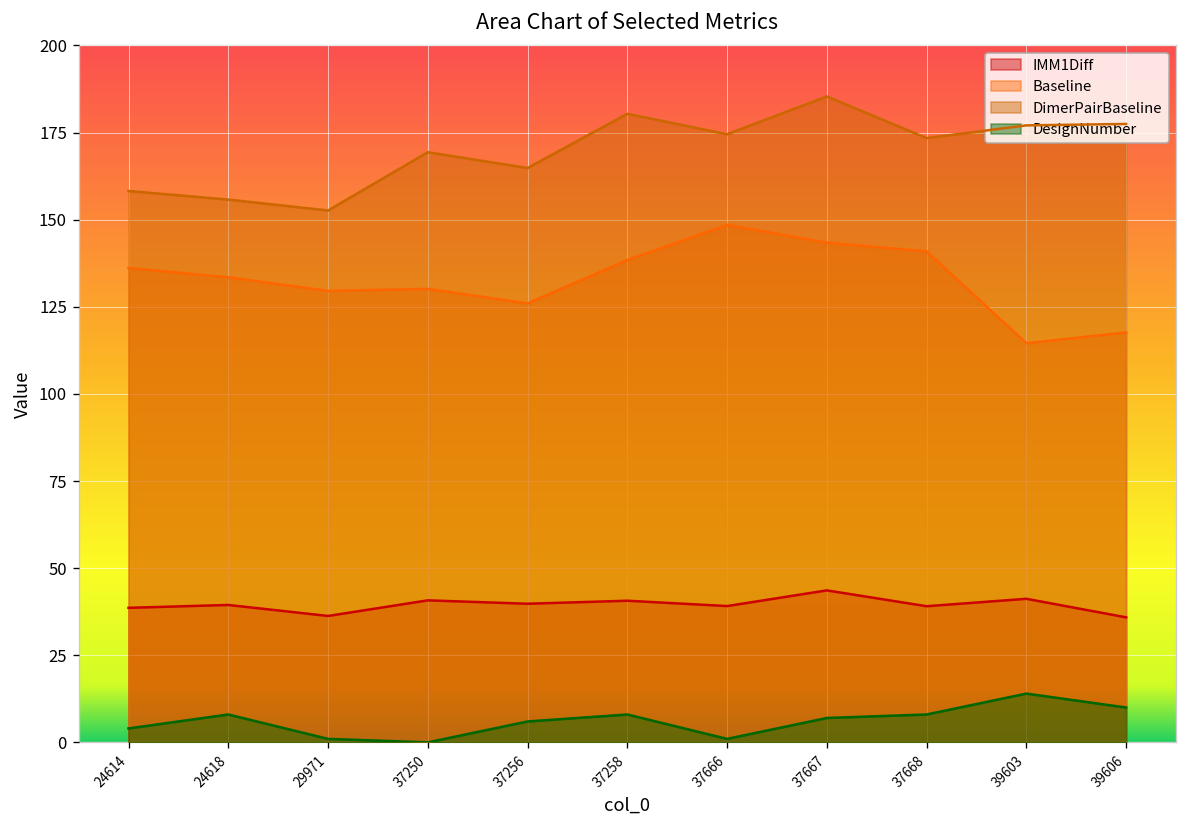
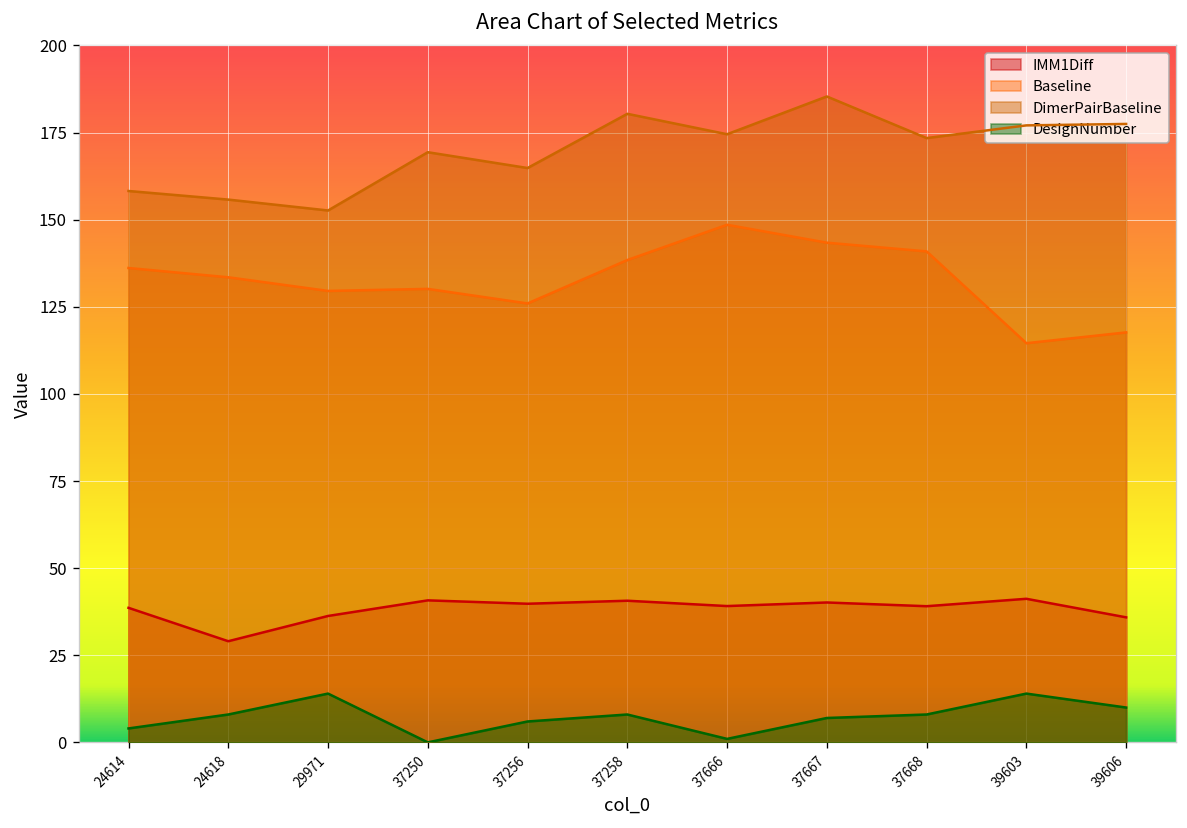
  {
    "IMM1Diff": {
      "24614": 39,
-     "24618": 39,
+     "24618": 29,
      "29971": 36,
      "37250": 41,
      "37256": 40,
      "37258": 41,
      "37666": 39,
-     "37667": 44,
+     "37667": 40,
      "37668": 39,
      "39603": 41,
      "39606": 36
    },
    "DesignNumber": {
      "24614": 4,
      "24618": 8,
-     "29971": 1,
+     "29971": 14,
      "37250": 0,
      "37256": 6,
      "37258": 8,
      "37666": 1,
      "37667": 7,
      "37668": 8,
      "39603": 14,
      "39606": 10
    }
  }
